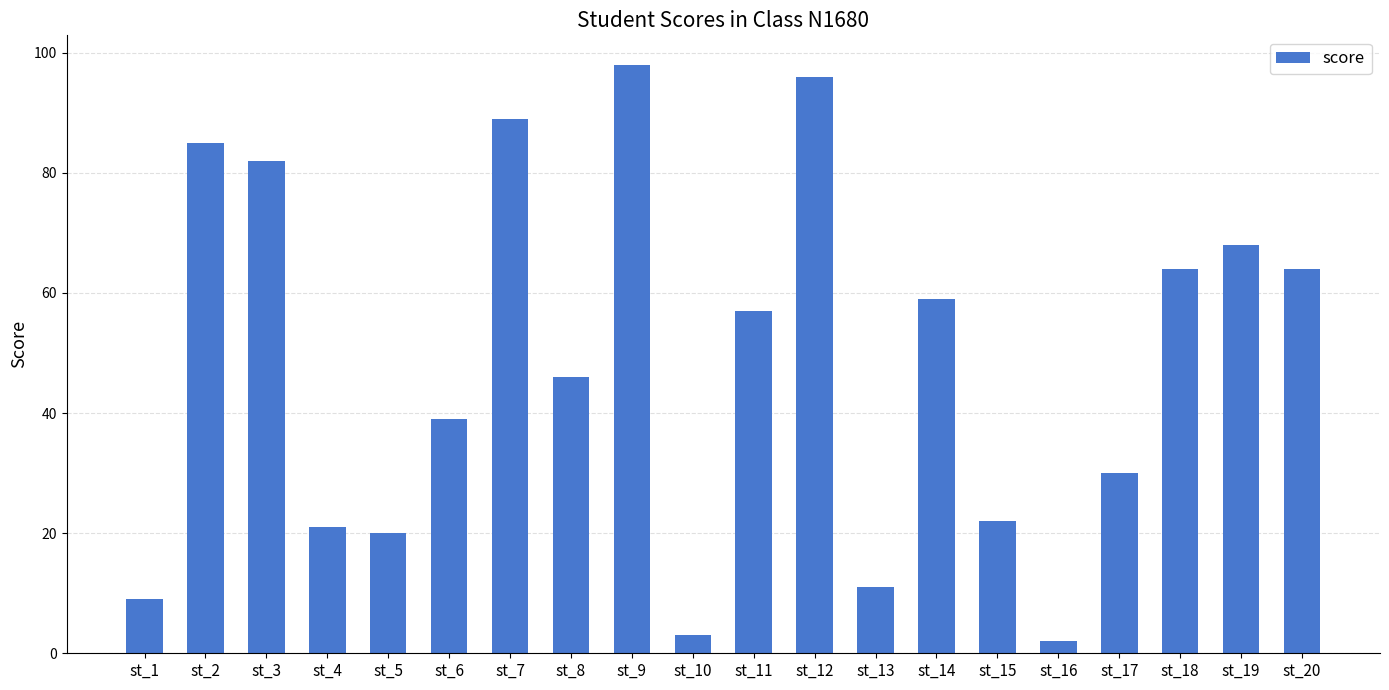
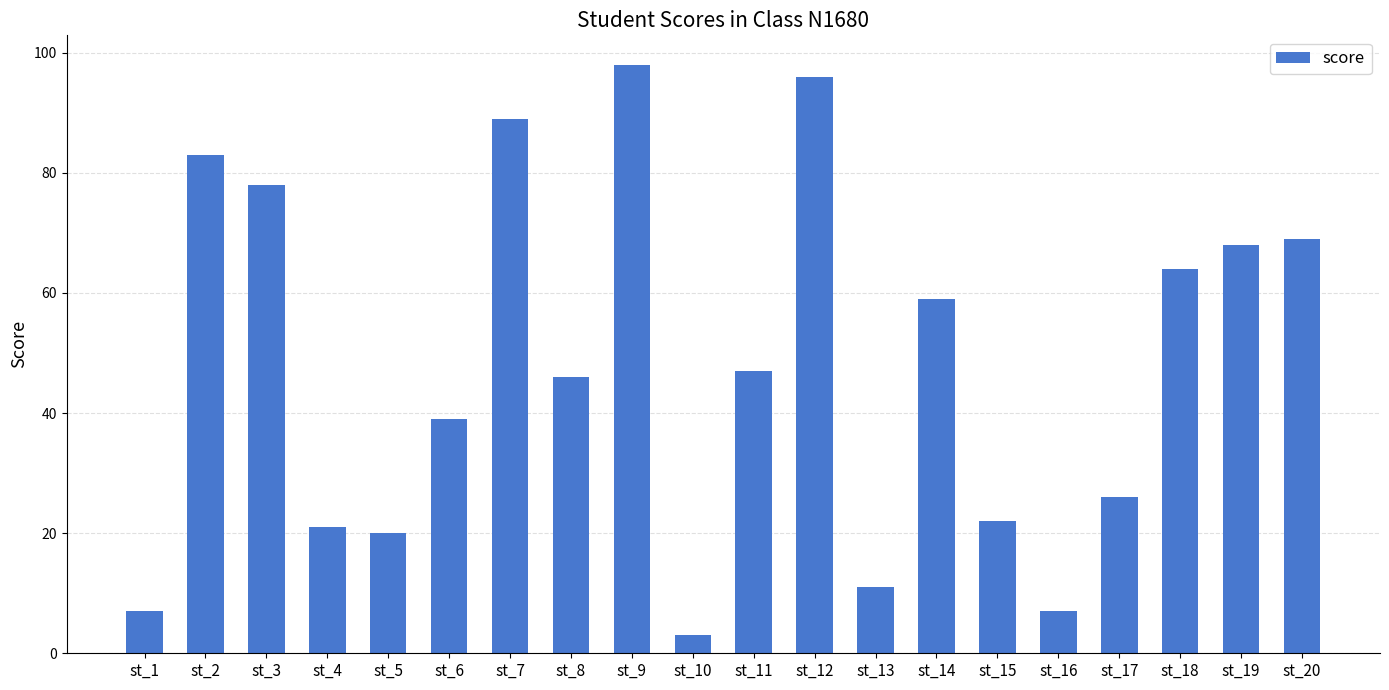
  {
-   "st_1": 9,
-   "st_2": 85,
-   "st_3": 82,
+   "st_1": 7,
+   "st_2": 83,
+   "st_3": 78,
    "st_4": 21,
    "st_5": 20,
    "st_6": 39,
    "st_7": 89,
    "st_8": 46,
    "st_9": 98,
    "st_10": 3,
-   "st_11": 57,
+   "st_11": 47,
    "st_12": 96,
    "st_13": 11,
    "st_14": 59,
    "st_15": 22,
-   "st_16": 2,
-   "st_17": 30,
+   "st_16": 7,
+   "st_17": 26,
    "st_18": 64,
    "st_19": 68,
-   "st_20": 64
+   "st_20": 69
  }
